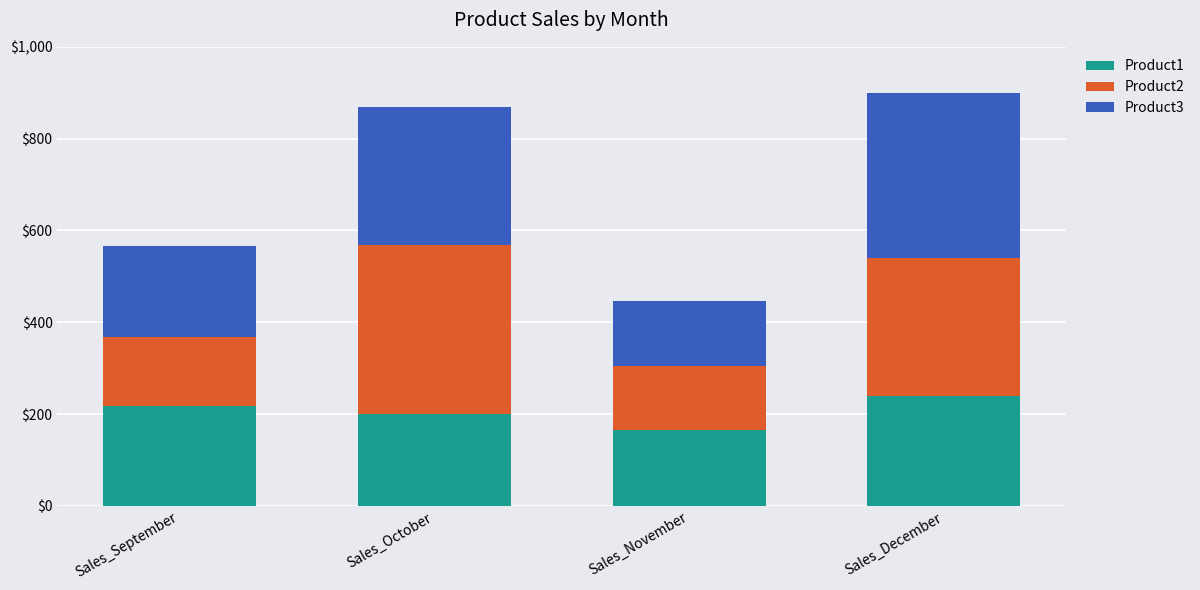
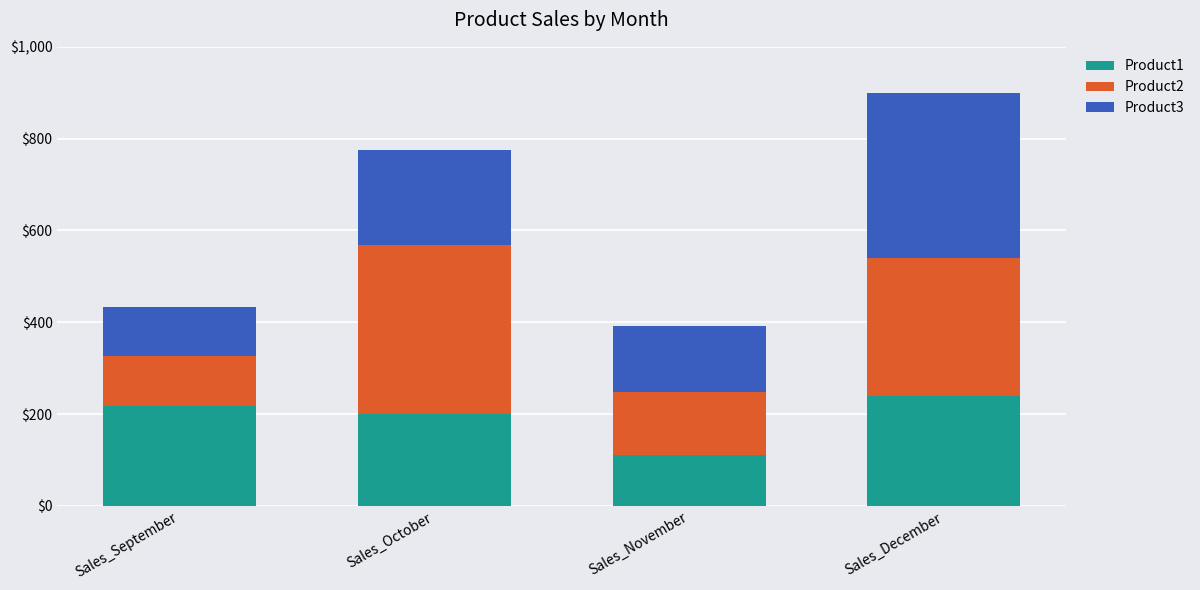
  {
    "Product1": {
      "Sales_September": "$220",
      "Sales_October": "$200",
-     "Sales_November": "$170",
+     "Sales_November": "$110",
      "Sales_December": "$240"
    },
    "Product2": {
-     "Sales_September": "$150",
+     "Sales_September": "$110",
      "Sales_October": "$370",
      "Sales_November": "$140",
      "Sales_December": "$300"
    },
    "Product3": {
-     "Sales_September": "$200",
-     "Sales_October": "$300",
+     "Sales_September": "$110",
+     "Sales_October": "$210",
      "Sales_November": "$140",
      "Sales_December": "$360"
    }
  }
